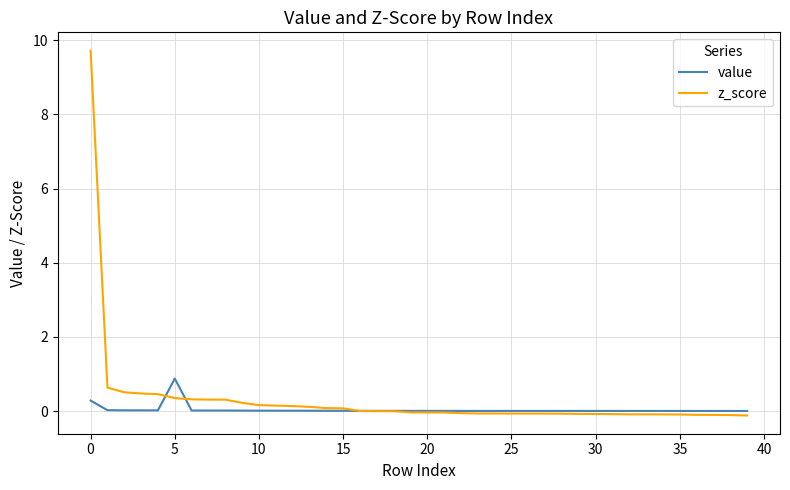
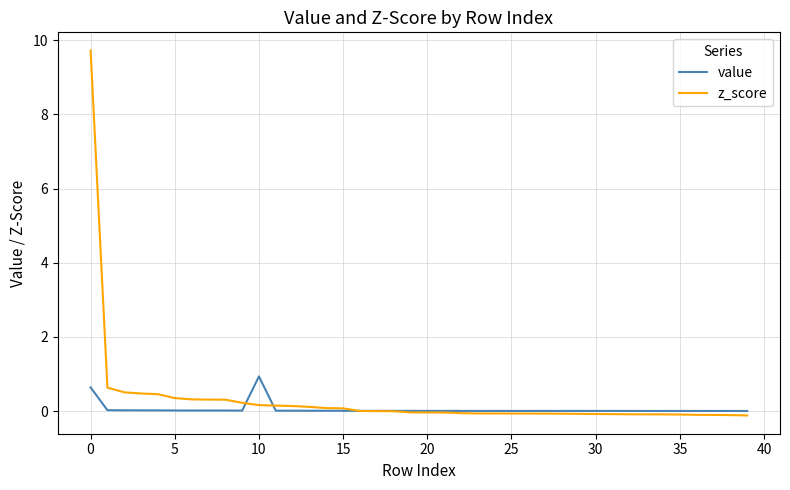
  {
    "value": {
-     "0": 0.3,
-     "5": 0.9,
-     "10": 0.0,
+     "0": 0.6,
+     "5": 0.0,
+     "10": 0.9,
      "25": 0.0,
      "30": 0.0,
      "35": 0.0
    },
    "z_score": {
      "0": 9.7,
      "5": 0.4,
      "10": 0.2,
      "25": -0.1,
      "30": -0.1,
      "35": -0.1
    }
  }
